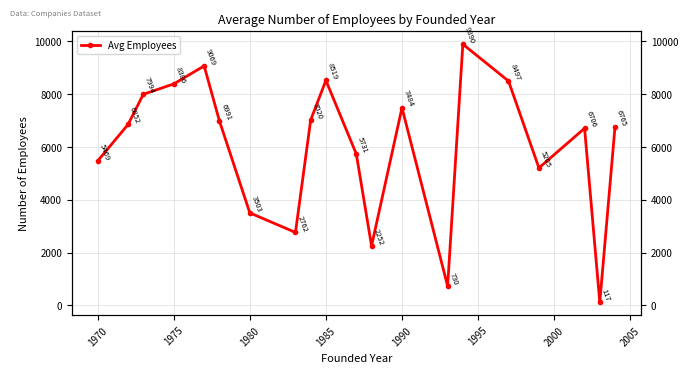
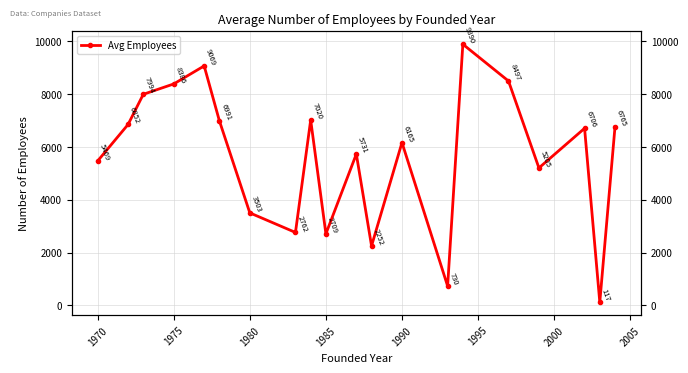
  {
    "1970": 5469,
    "1975": 8386,
    "1980": 3503,
-   "1985": 8519,
-   "1990": 7484
+   "1985": 2709,
+   "1990": 6165
  }
